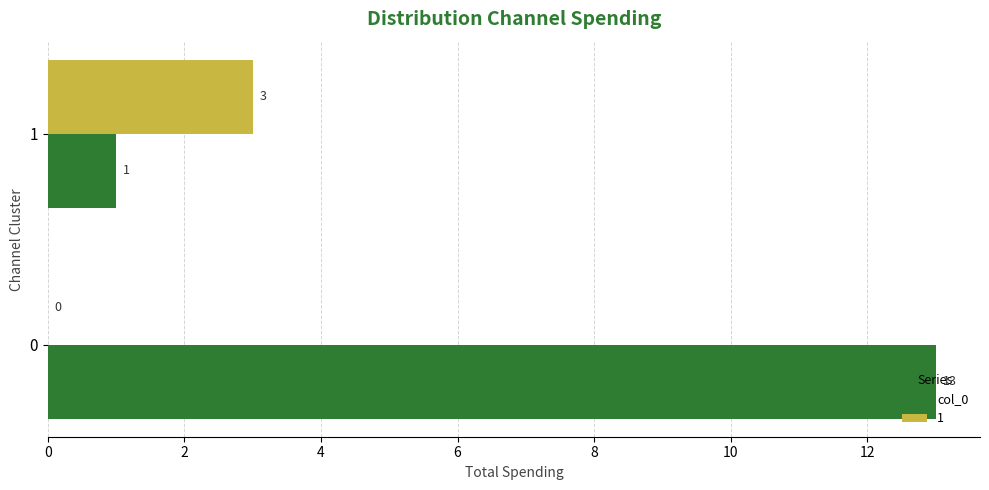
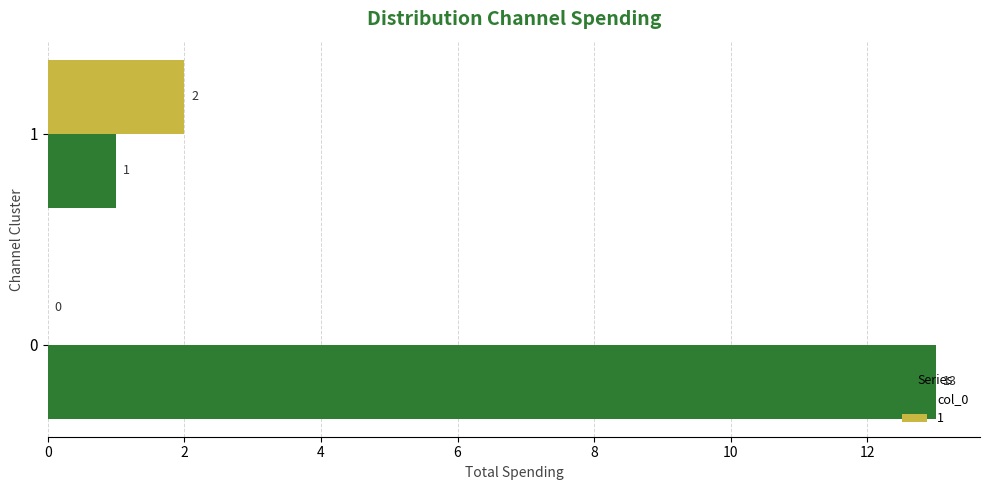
  {
    "col_0": {
      "1": 1,
      "0": 13
    },
    "1": {
-     "1": 3,
+     "1": 2,
      "0": 0
    }
  }
